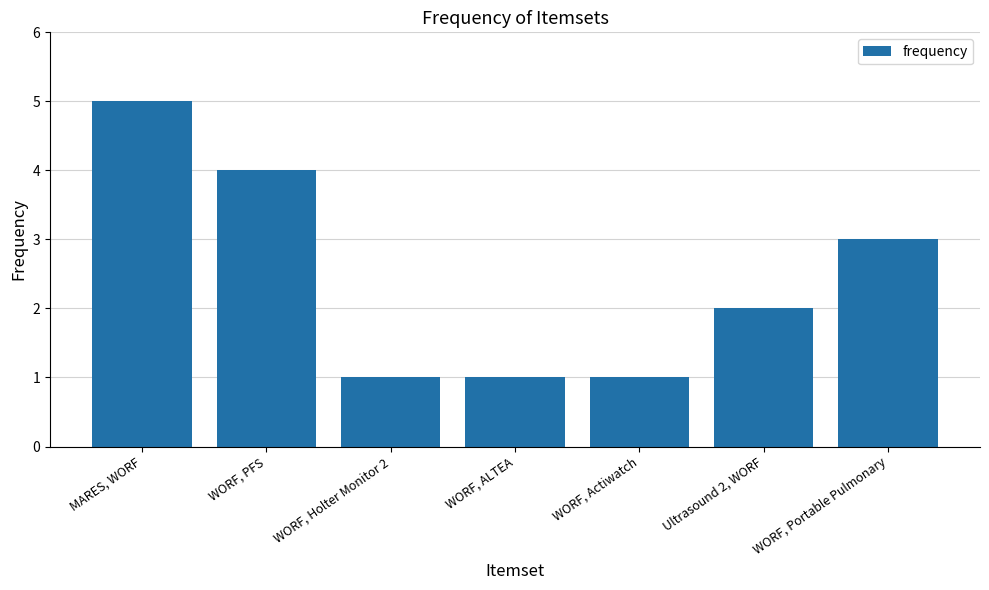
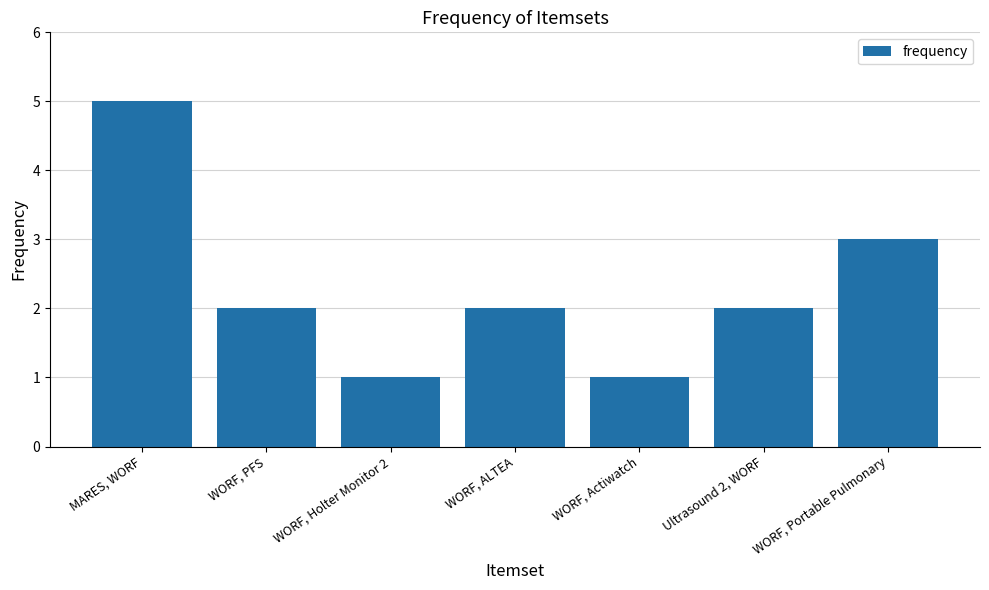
  {
    "MARES, WORF": 5,
-   "WORF, PFS": 4,
+   "WORF, PFS": 2,
    "WORF, Holter Monitor 2": 1,
-   "WORF, ALTEA": 1,
+   "WORF, ALTEA": 2,
    "WORF, Actiwatch": 1,
    "Ultrasound 2, WORF": 2,
    "WORF, Portable Pulmonary": 3
  }
